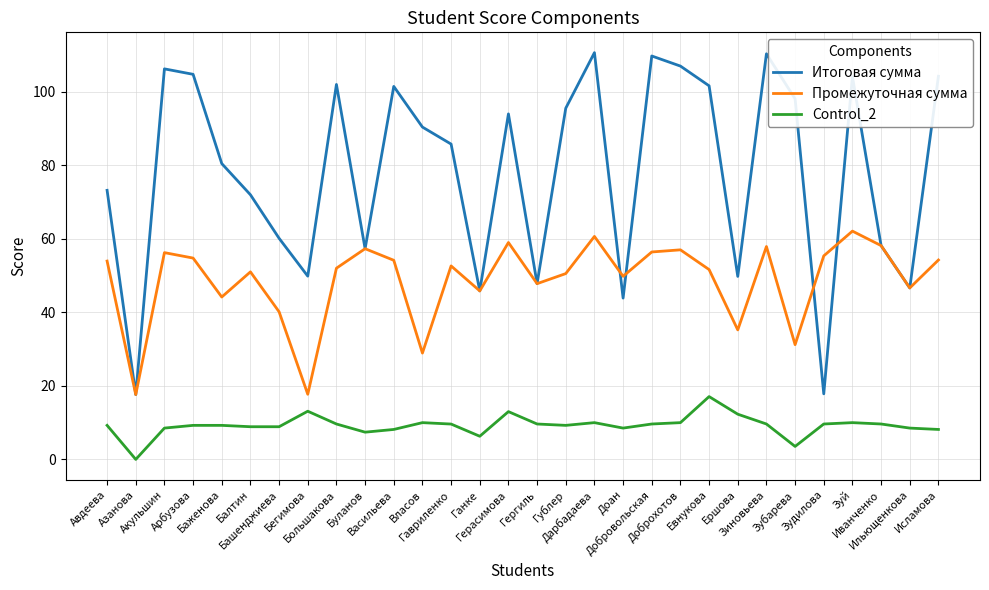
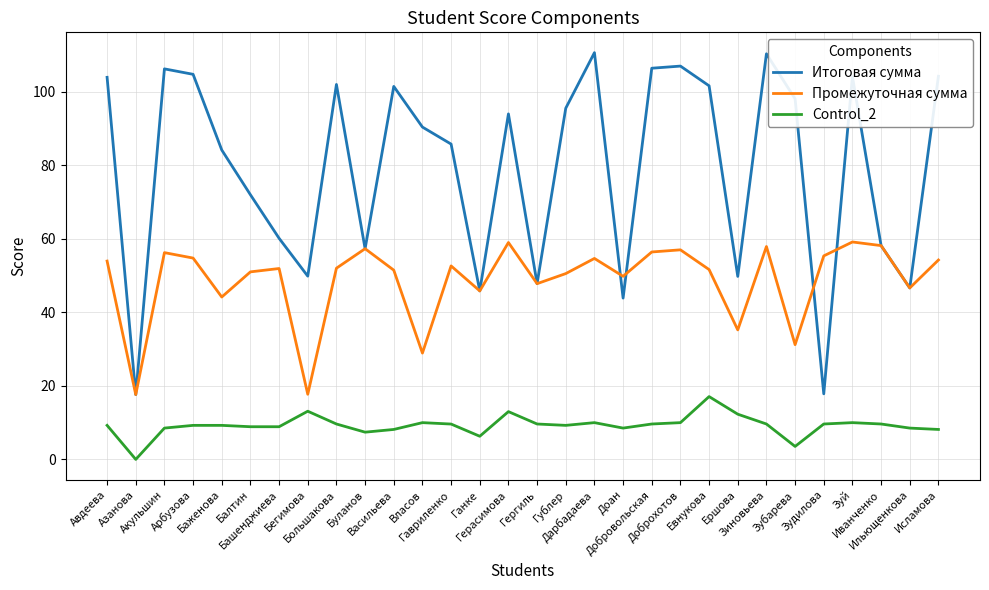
  {
    "Итоговая сумма": {
-     "Авдеева": 73,
+     "Авдеева": 104,
      "Акульшин": 106,
      "Арбузова": 105,
-     "Баженова": 80,
+     "Баженова": 84,
      "Балтин": 72,
      "Башенджиева": 60,
      "Бегимова": 50,
      "Большакова": 102,
      "Васильева": 101,
      "Власов": 90,
      "Гавриленко": 86,
      "Герасимова": 94,
      "Гублер": 96,
      "Дарбадаева": 111,
      "Доан": 44,
-     "Добровольская": 110,
+     "Добровольская": 106,
      "Доброхотов": 107,
      "Евнукова": 102,
      "Ершова": 50,
      "Зиновьева": 110,
      "Зудилова": 18
    },
    "Промежуточная сумма": {
      "Авдеева": 54,
      "Акульшин": 56,
      "Арбузова": 55,
      "Баженова": 44,
      "Балтин": 51,
-     "Башенджиева": 40,
+     "Башенджиева": 52,
      "Бегимова": 18,
      "Большакова": 52,
-     "Васильева": 54,
+     "Васильева": 51,
      "Власов": 29,
      "Гавриленко": 53,
      "Герасимова": 59,
      "Гублер": 51,
-     "Дарбадаева": 61,
+     "Дарбадаева": 55,
      "Доан": 50,
      "Добровольская": 56,
      "Доброхотов": 57,
      "Евнукова": 52,
      "Ершова": 35,
      "Зиновьева": 58,
      "Зубарева": 31,
      "Зудилова": 55,
-     "Зуй": 62,
+     "Зуй": 59,
      "Исламова": 54
    },
    "Control_2": {
      "Авдеева": 9,
      "Азанова": 0,
      "Акульшин": 9,
      "Арбузова": 9,
      "Баженова": 9,
      "Балтин": 9,
      "Башенджиева": 9,
      "Бегимова": 13,
      "Большакова": 10,
      "Буланов": 7,
      "Васильева": 8,
      "Власов": 10,
      "Гавриленко": 10,
      "Ганке": 6,
      "Герасимова": 13,
      "Гергиль": 10,
      "Гублер": 9,
      "Дарбадаева": 10,
      "Доан": 9,
      "Добровольская": 10,
      "Доброхотов": 10,
      "Евнукова": 17,
      "Ершова": 12,
      "Зиновьева": 10,
      "Зубарева": 4,
      "Зудилова": 10,
      "Зуй": 10,
      "Иванченко": 10,
      "Ильющенкова": 9,
      "Исламова": 8
    }
  }
